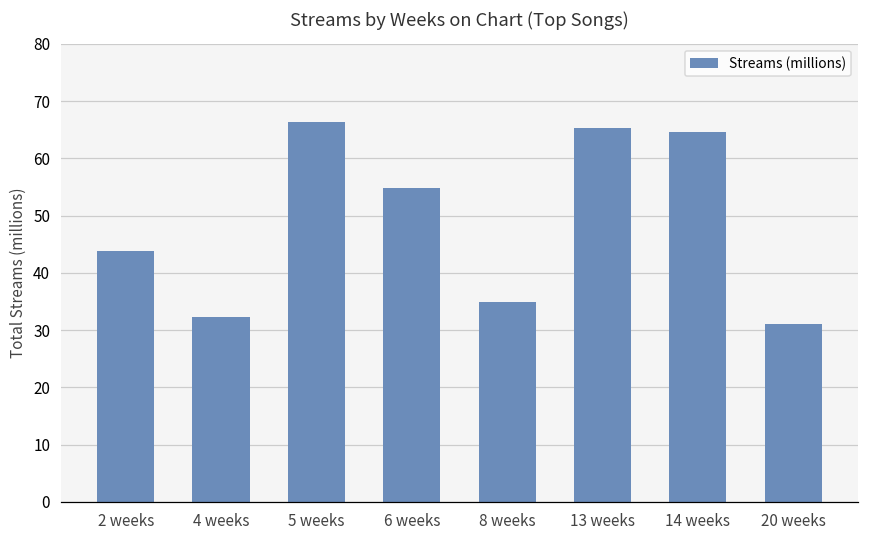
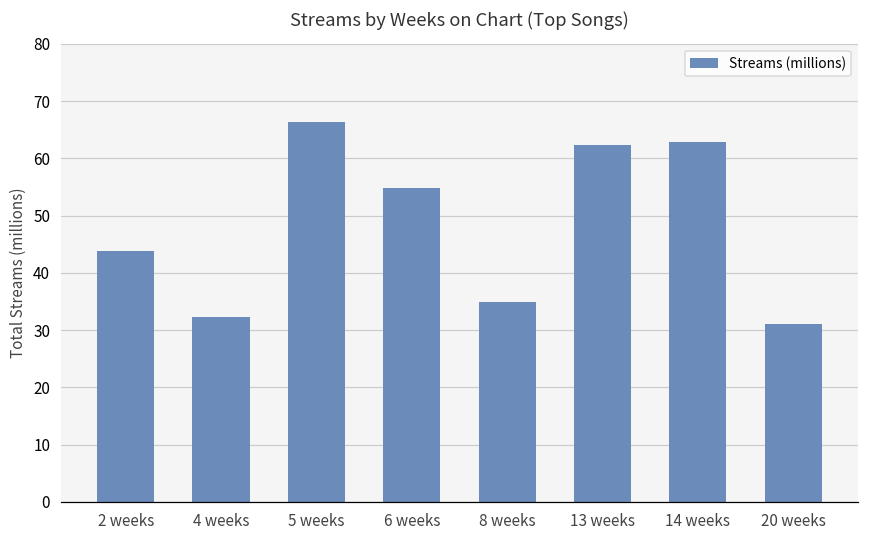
  {
    "2 weeks": 44,
    "4 weeks": 32,
    "5 weeks": 66,
    "6 weeks": 55,
    "8 weeks": 35,
-   "13 weeks": 65,
-   "14 weeks": 65,
+   "13 weeks": 62,
+   "14 weeks": 63,
    "20 weeks": 31
  }
